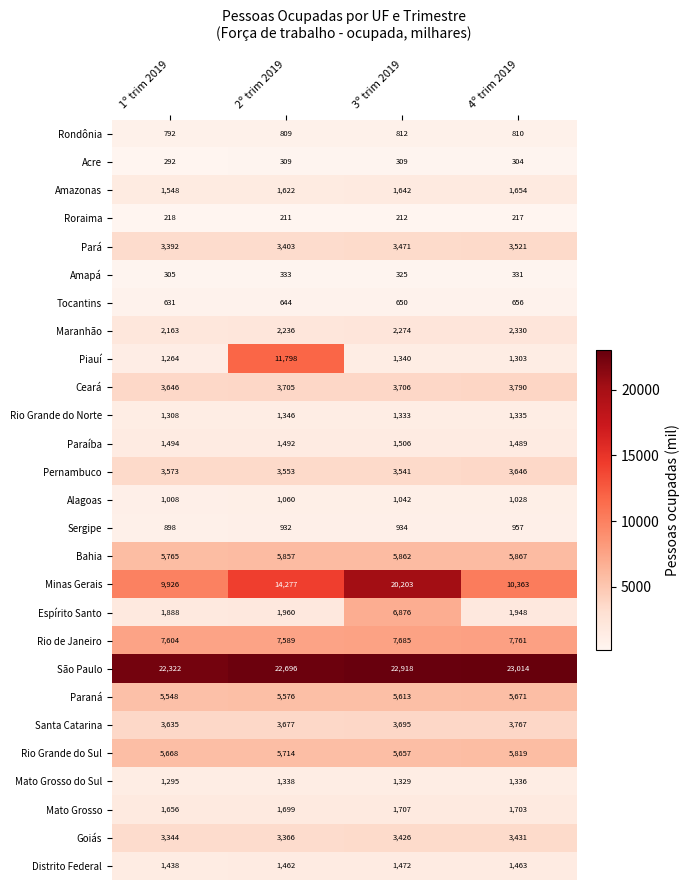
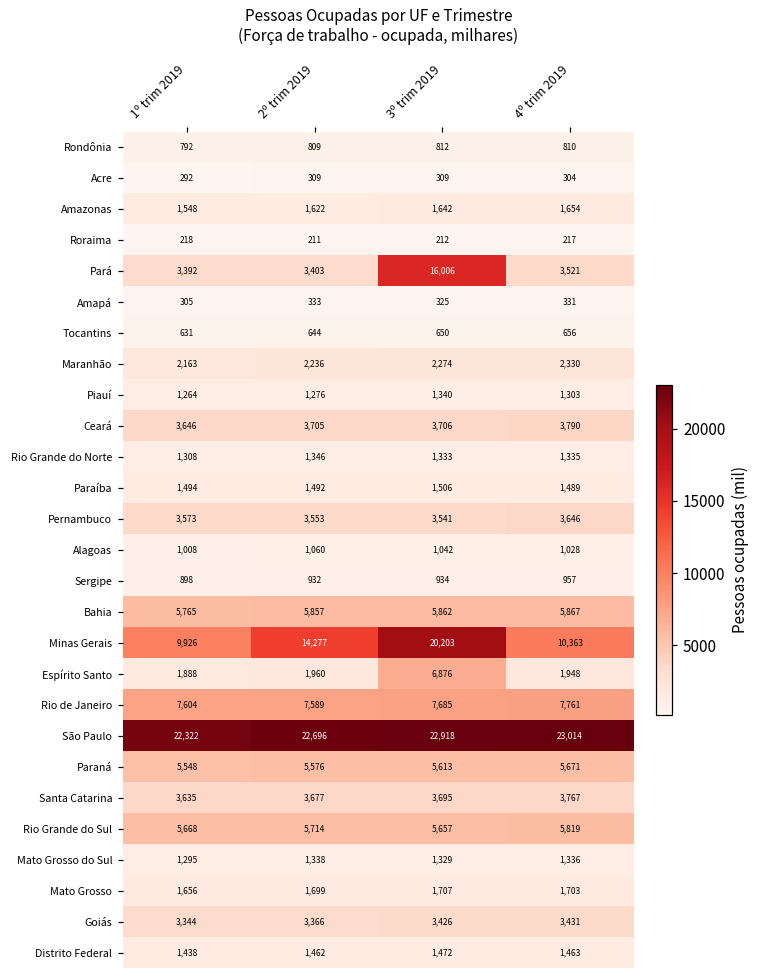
  {
    "Rondônia": {
      "1º trim 2019": "792",
      "2º trim 2019": "809",
      "3º trim 2019": "812",
      "4º trim 2019": "810"
    },
    "Acre": {
      "1º trim 2019": "292",
      "2º trim 2019": "309",
      "3º trim 2019": "309",
      "4º trim 2019": "304"
    },
    "Amazonas": {
      "1º trim 2019": "1,548",
      "2º trim 2019": "1,622",
      "3º trim 2019": "1,642",
      "4º trim 2019": "1,654"
    },
    "Roraima": {
      "1º trim 2019": "218",
      "2º trim 2019": "211",
      "3º trim 2019": "212",
      "4º trim 2019": "217"
    },
    "Pará": {
      "1º trim 2019": "3,392",
      "2º trim 2019": "3,403",
-     "3º trim 2019": "3,471",
+     "3º trim 2019": "16,006",
      "4º trim 2019": "3,521"
    },
    "Amapá": {
      "1º trim 2019": "305",
      "2º trim 2019": "333",
      "3º trim 2019": "325",
      "4º trim 2019": "331"
    },
    "Tocantins": {
      "1º trim 2019": "631",
      "2º trim 2019": "644",
      "3º trim 2019": "650",
      "4º trim 2019": "656"
    },
    "Maranhão": {
      "1º trim 2019": "2,163",
      "2º trim 2019": "2,236",
      "3º trim 2019": "2,274",
      "4º trim 2019": "2,330"
    },
    "Piauí": {
      "1º trim 2019": "1,264",
-     "2º trim 2019": "11,798",
+     "2º trim 2019": "1,276",
      "3º trim 2019": "1,340",
      "4º trim 2019": "1,303"
    },
    "Ceará": {
      "1º trim 2019": "3,646",
      "2º trim 2019": "3,705",
      "3º trim 2019": "3,706",
      "4º trim 2019": "3,790"
    },
    "Rio Grande do Norte": {
      "1º trim 2019": "1,308",
      "2º trim 2019": "1,346",
      "3º trim 2019": "1,333",
      "4º trim 2019": "1,335"
    },
    "Paraíba": {
      "1º trim 2019": "1,494",
      "2º trim 2019": "1,492",
      "3º trim 2019": "1,506",
      "4º trim 2019": "1,489"
    },
    "Pernambuco": {
      "1º trim 2019": "3,573",
      "2º trim 2019": "3,553",
      "3º trim 2019": "3,541",
      "4º trim 2019": "3,646"
    },
    "Alagoas": {
      "1º trim 2019": "1,008",
      "2º trim 2019": "1,060",
      "3º trim 2019": "1,042",
      "4º trim 2019": "1,028"
    },
    "Sergipe": {
      "1º trim 2019": "898",
      "2º trim 2019": "932",
      "3º trim 2019": "934",
      "4º trim 2019": "957"
    },
    "Bahia": {
      "1º trim 2019": "5,765",
      "2º trim 2019": "5,857",
      "3º trim 2019": "5,862",
      "4º trim 2019": "5,867"
    },
    "Minas Gerais": {
      "1º trim 2019": "9,926",
      "2º trim 2019": "14,277",
      "3º trim 2019": "20,203",
      "4º trim 2019": "10,363"
    },
    "Espírito Santo": {
      "1º trim 2019": "1,888",
      "2º trim 2019": "1,960",
      "3º trim 2019": "6,876",
      "4º trim 2019": "1,948"
    },
    "Rio de Janeiro": {
      "1º trim 2019": "7,604",
      "2º trim 2019": "7,589",
      "3º trim 2019": "7,685",
      "4º trim 2019": "7,761"
    },
    "São Paulo": {
      "1º trim 2019": "22,322",
      "2º trim 2019": "22,696",
      "3º trim 2019": "22,918",
      "4º trim 2019": "23,014"
    },
    "Paraná": {
      "1º trim 2019": "5,548",
      "2º trim 2019": "5,576",
      "3º trim 2019": "5,613",
      "4º trim 2019": "5,671"
    },
    "Santa Catarina": {
      "1º trim 2019": "3,635",
      "2º trim 2019": "3,677",
      "3º trim 2019": "3,695",
      "4º trim 2019": "3,767"
    },
    "Rio Grande do Sul": {
      "1º trim 2019": "5,668",
      "2º trim 2019": "5,714",
      "3º trim 2019": "5,657",
      "4º trim 2019": "5,819"
    },
    "Mato Grosso do Sul": {
      "1º trim 2019": "1,295",
      "2º trim 2019": "1,338",
      "3º trim 2019": "1,329",
      "4º trim 2019": "1,336"
    },
    "Mato Grosso": {
      "1º trim 2019": "1,656",
      "2º trim 2019": "1,699",
      "3º trim 2019": "1,707",
      "4º trim 2019": "1,703"
    },
    "Goiás": {
      "1º trim 2019": "3,344",
      "2º trim 2019": "3,366",
      "3º trim 2019": "3,426",
      "4º trim 2019": "3,431"
    },
    "Distrito Federal": {
      "1º trim 2019": "1,438",
      "2º trim 2019": "1,462",
      "3º trim 2019": "1,472",
      "4º trim 2019": "1,463"
    }
  }
